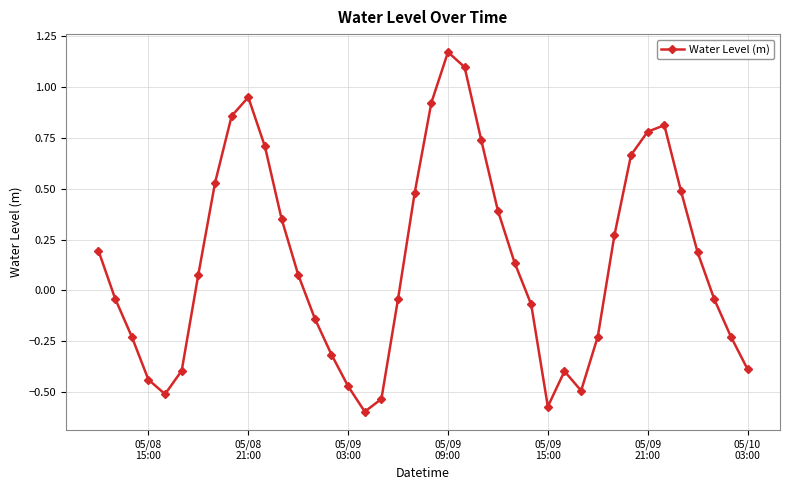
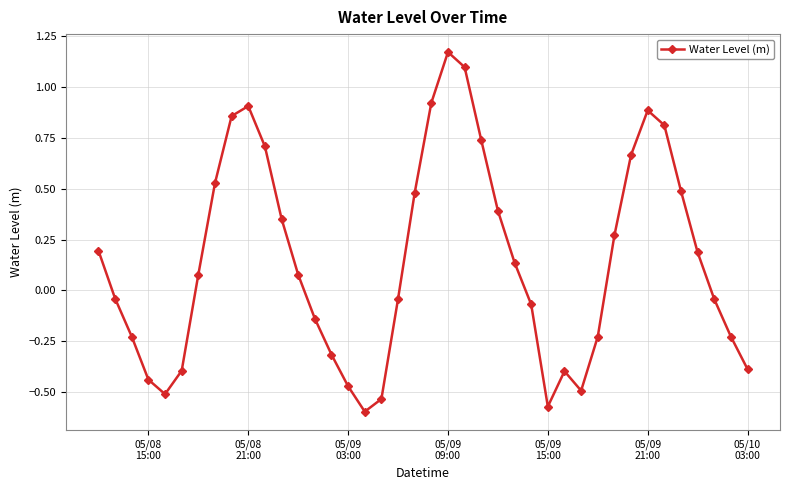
  {
    "05/08 15:00": -0.44,
-   "05/08 21:00": 0.95,
+   "05/08 21:00": 0.91,
    "05/09 03:00": -0.47,
    "05/09 09:00": 1.17,
    "05/09 15:00": -0.57,
-   "05/09 21:00": 0.78,
+   "05/09 21:00": 0.89,
    "05/10 03:00": -0.39
  }
